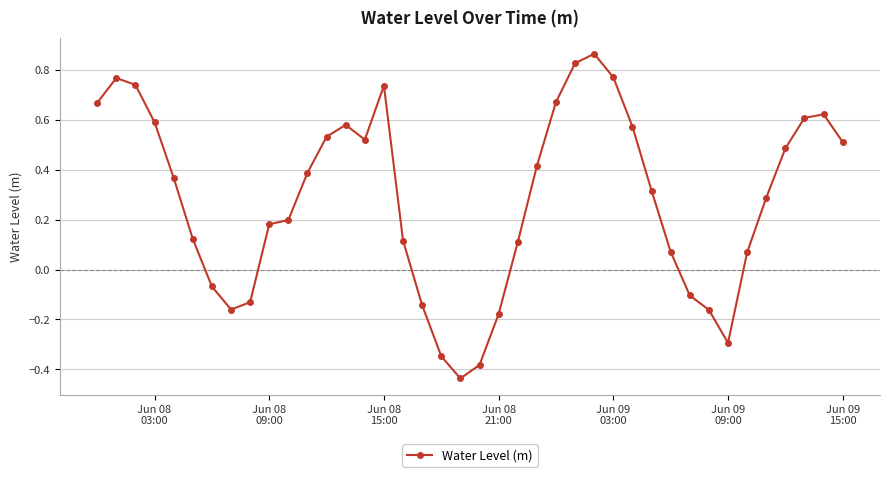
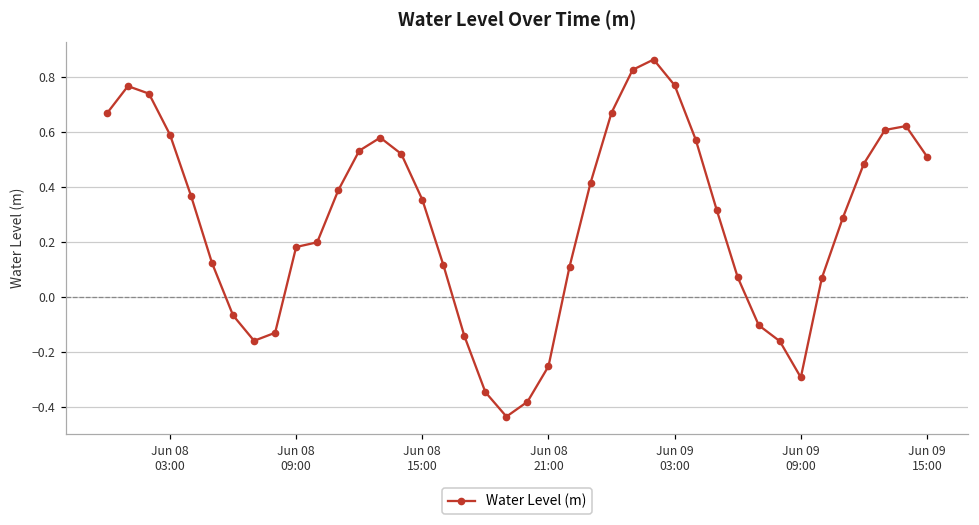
  {
    "Jun 08 03:00": 0.59,
    "Jun 08 09:00": 0.18,
-   "Jun 08 15:00": 0.74,
-   "Jun 08 21:00": -0.18,
+   "Jun 08 15:00": 0.35,
+   "Jun 08 21:00": -0.25,
    "Jun 09 03:00": 0.77,
    "Jun 09 09:00": -0.29,
    "Jun 09 15:00": 0.51
  }
